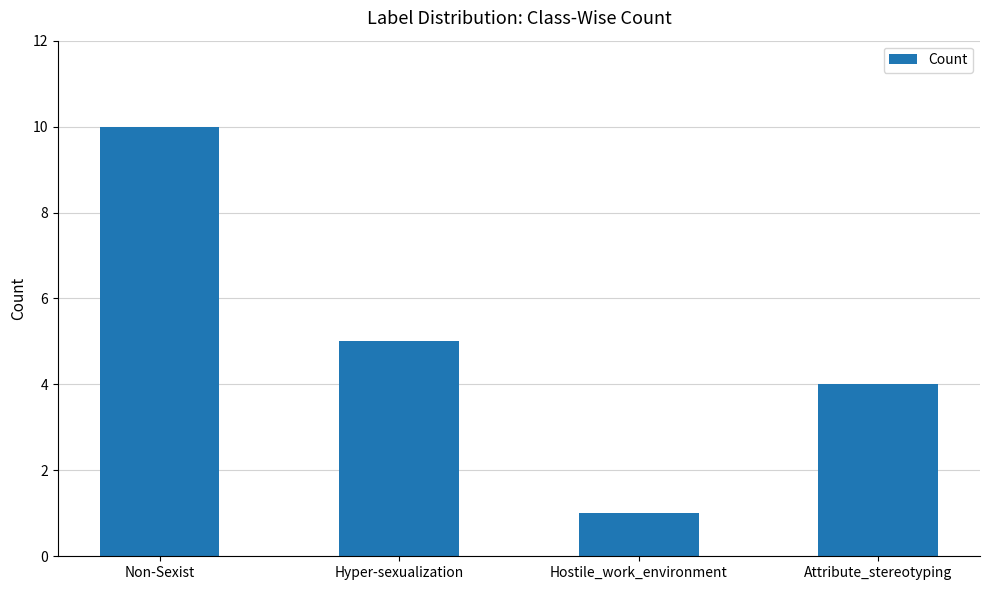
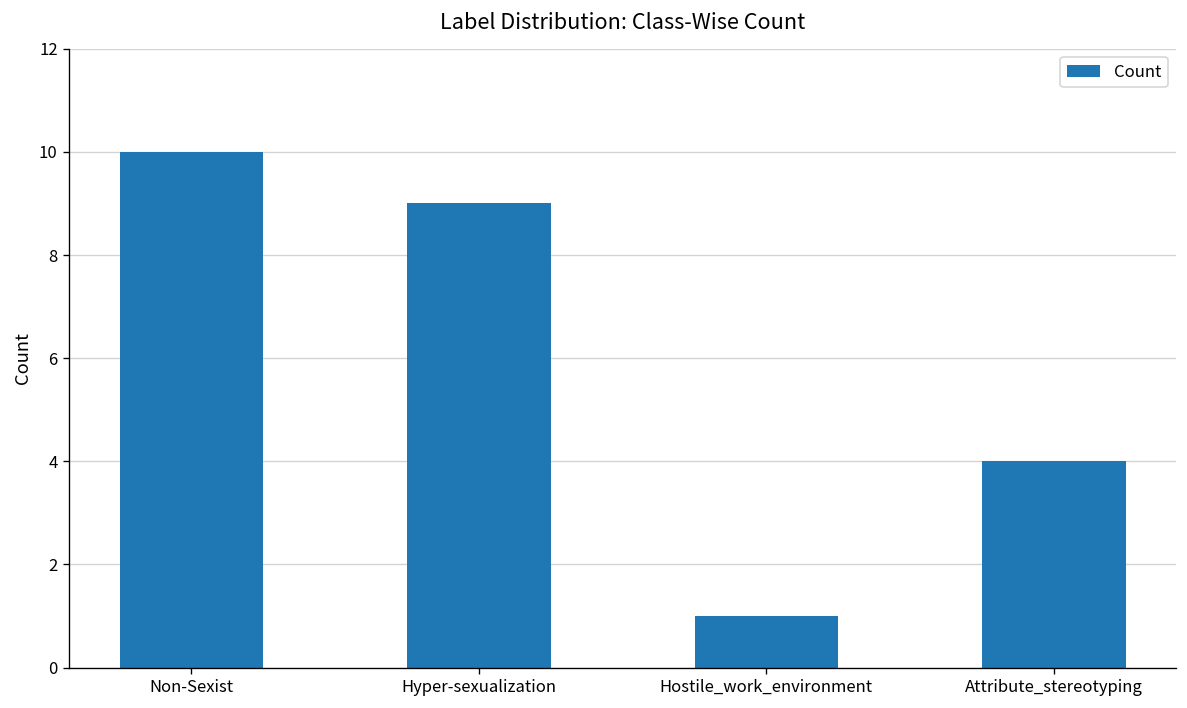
  {
    "Non-Sexist": 10,
-   "Hyper-sexualization": 5,
+   "Hyper-sexualization": 9,
    "Hostile_work_environment": 1,
    "Attribute_stereotyping": 4
  }
